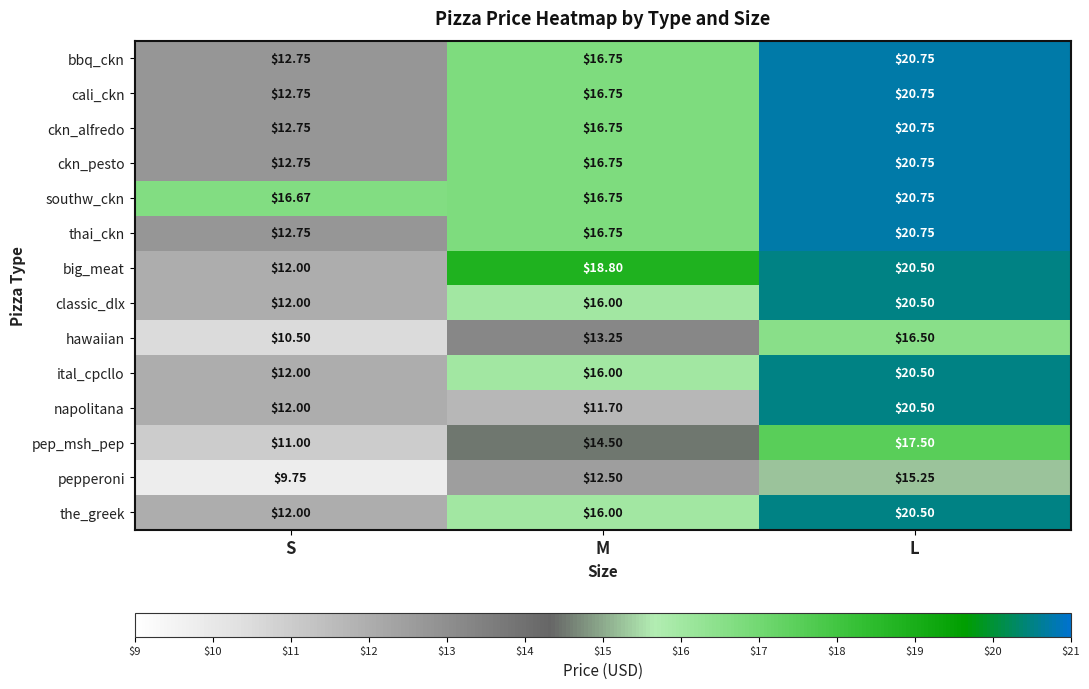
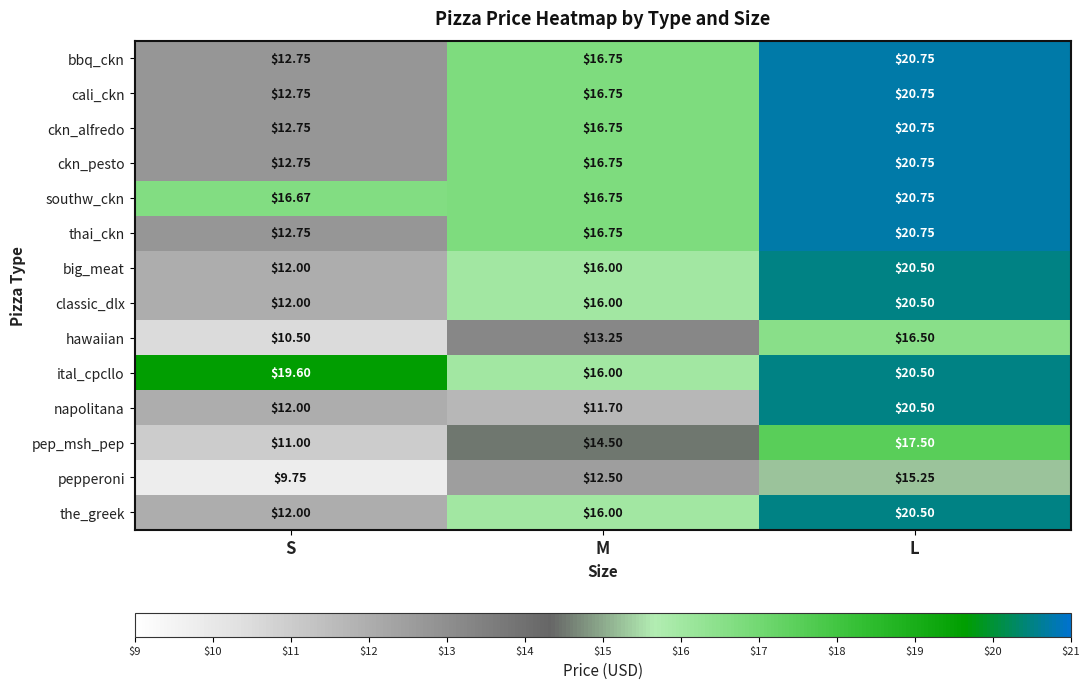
  {
    "bbq_ckn": {
      "S": "$12.75",
      "M": "$16.75",
      "L": "$20.75"
    },
    "cali_ckn": {
      "S": "$12.75",
      "M": "$16.75",
      "L": "$20.75"
    },
    "ckn_alfredo": {
      "S": "$12.75",
      "M": "$16.75",
      "L": "$20.75"
    },
    "ckn_pesto": {
      "S": "$12.75",
      "M": "$16.75",
      "L": "$20.75"
    },
    "southw_ckn": {
      "S": "$16.67",
      "M": "$16.75",
      "L": "$20.75"
    },
    "thai_ckn": {
      "S": "$12.75",
      "M": "$16.75",
      "L": "$20.75"
    },
    "big_meat": {
      "S": "$12.00",
-     "M": "$18.80",
+     "M": "$16.00",
      "L": "$20.50"
    },
    "classic_dlx": {
      "S": "$12.00",
      "M": "$16.00",
      "L": "$20.50"
    },
    "hawaiian": {
      "S": "$10.50",
      "M": "$13.25",
      "L": "$16.50"
    },
    "ital_cpcllo": {
-     "S": "$12.00",
+     "S": "$19.60",
      "M": "$16.00",
      "L": "$20.50"
    },
    "napolitana": {
      "S": "$12.00",
      "M": "$11.70",
      "L": "$20.50"
    },
    "pep_msh_pep": {
      "S": "$11.00",
      "M": "$14.50",
      "L": "$17.50"
    },
    "pepperoni": {
      "S": "$9.75",
      "M": "$12.50",
      "L": "$15.25"
    },
    "the_greek": {
      "S": "$12.00",
      "M": "$16.00",
      "L": "$20.50"
    }
  }
